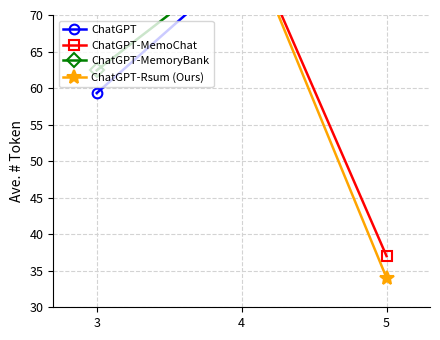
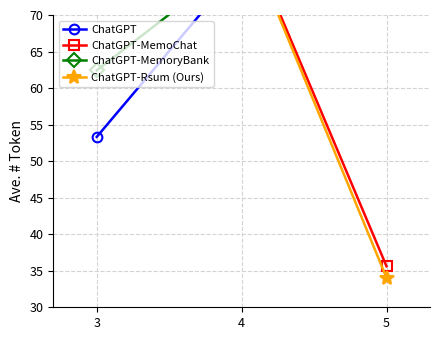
  {
    "ChatGPT": {
-     "3": 59
+     "3": 53
    },
    "ChatGPT-MemoChat": {
-     "5": 37
+     "5": 36
    },
    "ChatGPT-Rsum (Ours)": {
      "5": 34
    }
  }
